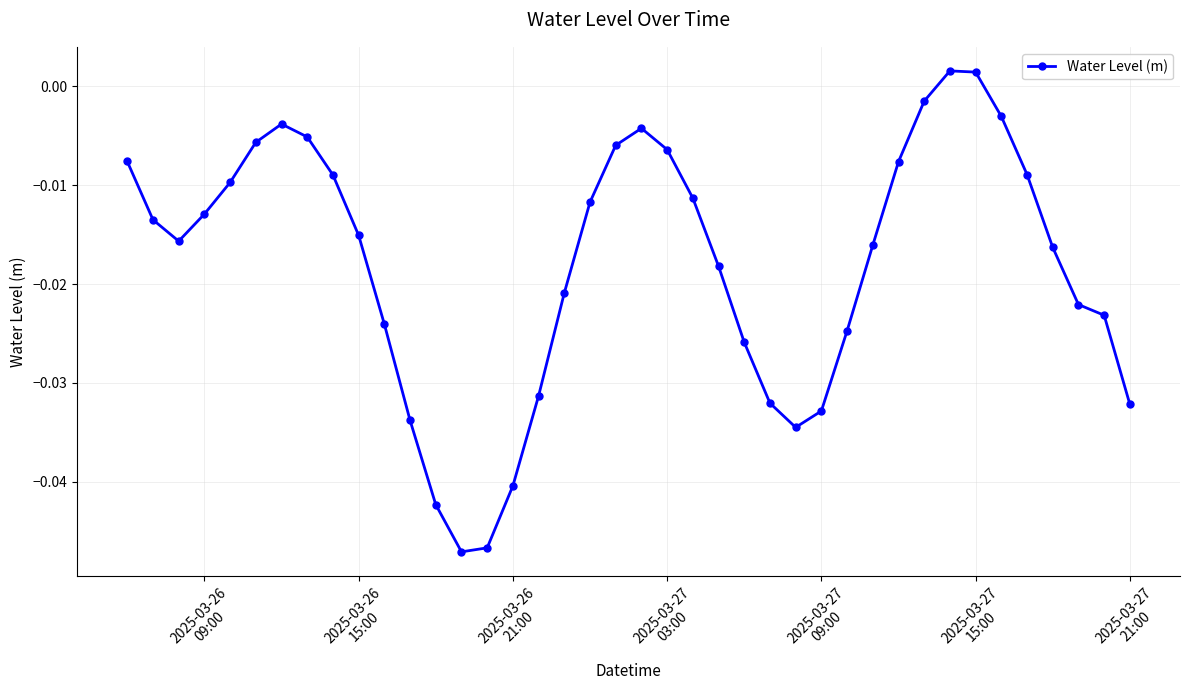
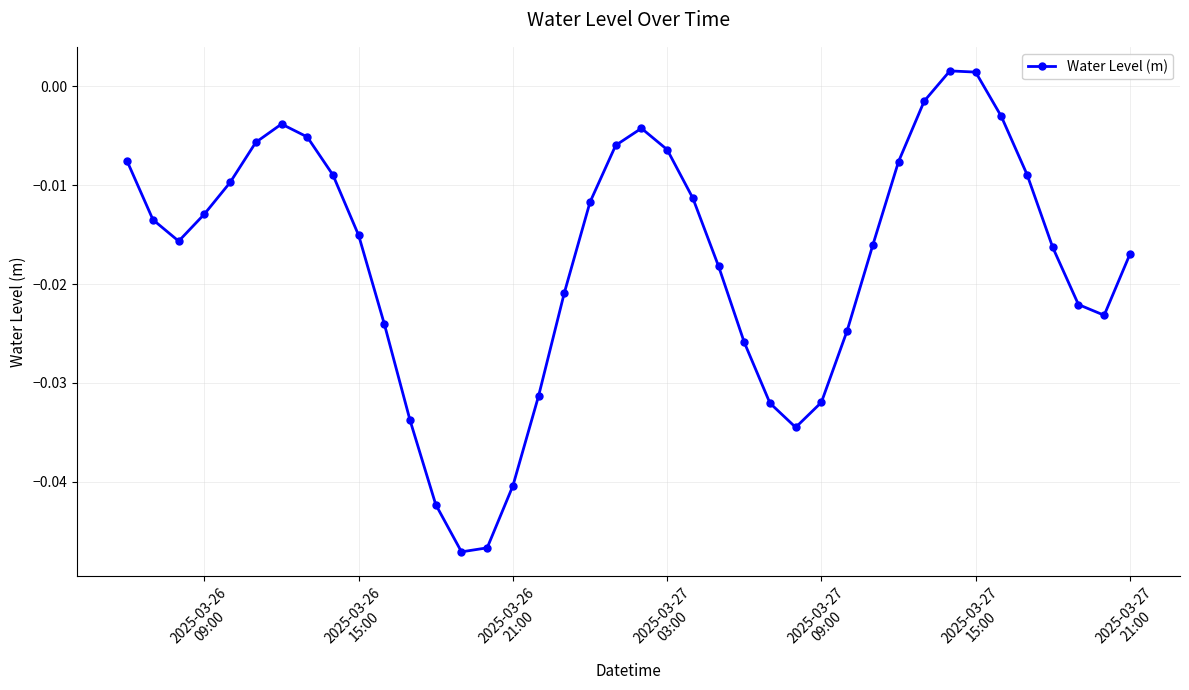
  {
    "2025-03-26 09:00": -0.013,
    "2025-03-26 15:00": -0.015,
    "2025-03-26 21:00": -0.040,
    "2025-03-27 03:00": -0.006,
-   "2025-03-27 09:00": -0.033,
+   "2025-03-27 09:00": -0.032,
    "2025-03-27 15:00": 0.001,
-   "2025-03-27 21:00": -0.032
+   "2025-03-27 21:00": -0.017
  }
